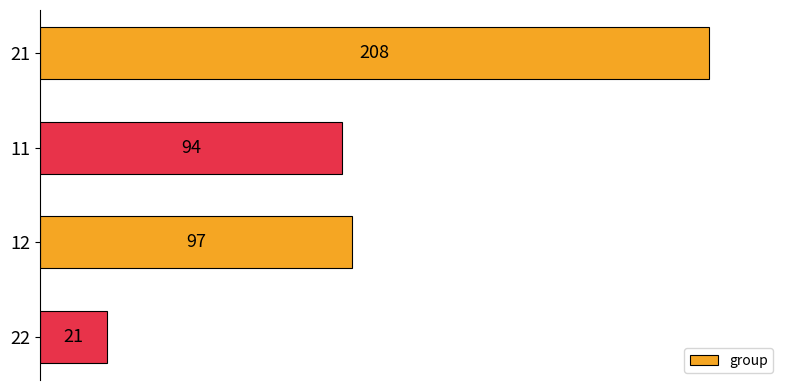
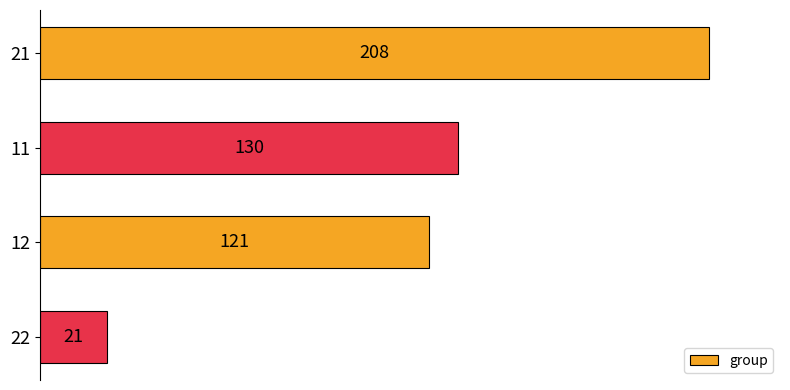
  {
    "21": 208,
-   "11": 94,
-   "12": 97,
+   "11": 130,
+   "12": 121,
    "22": 21
  }
